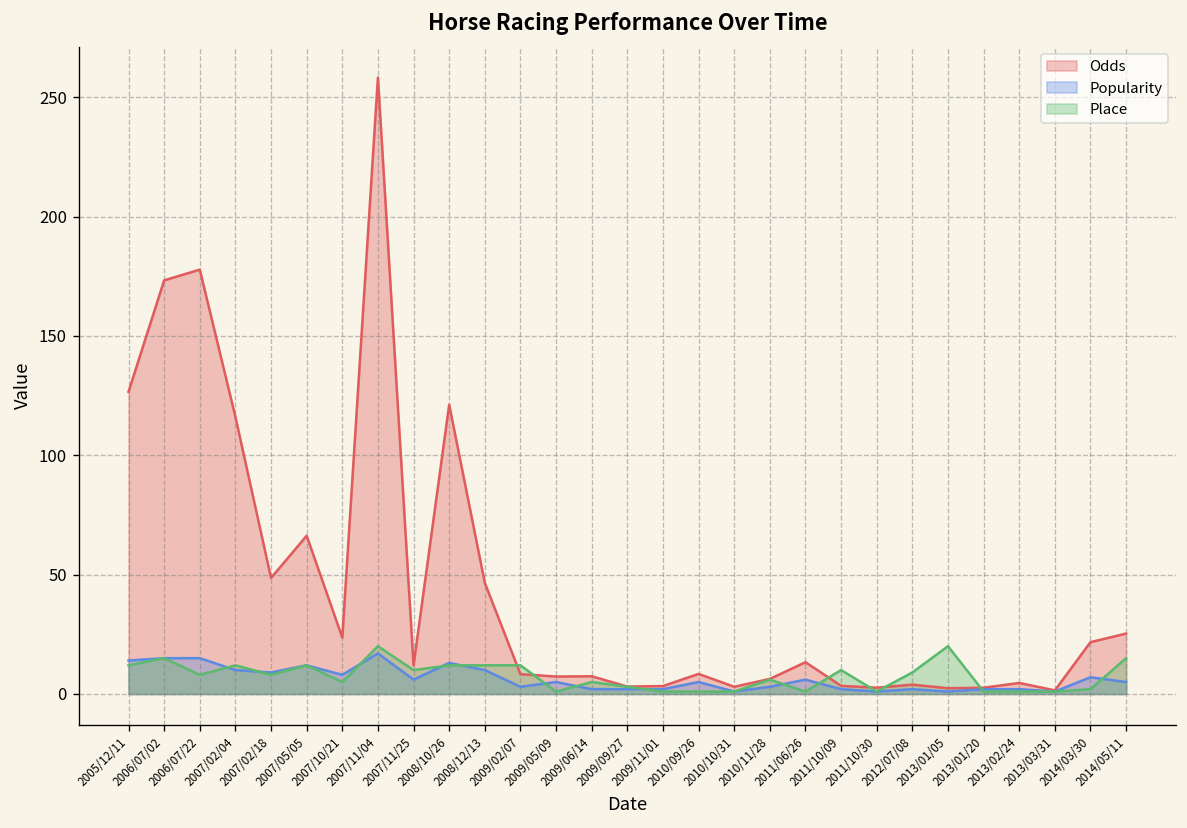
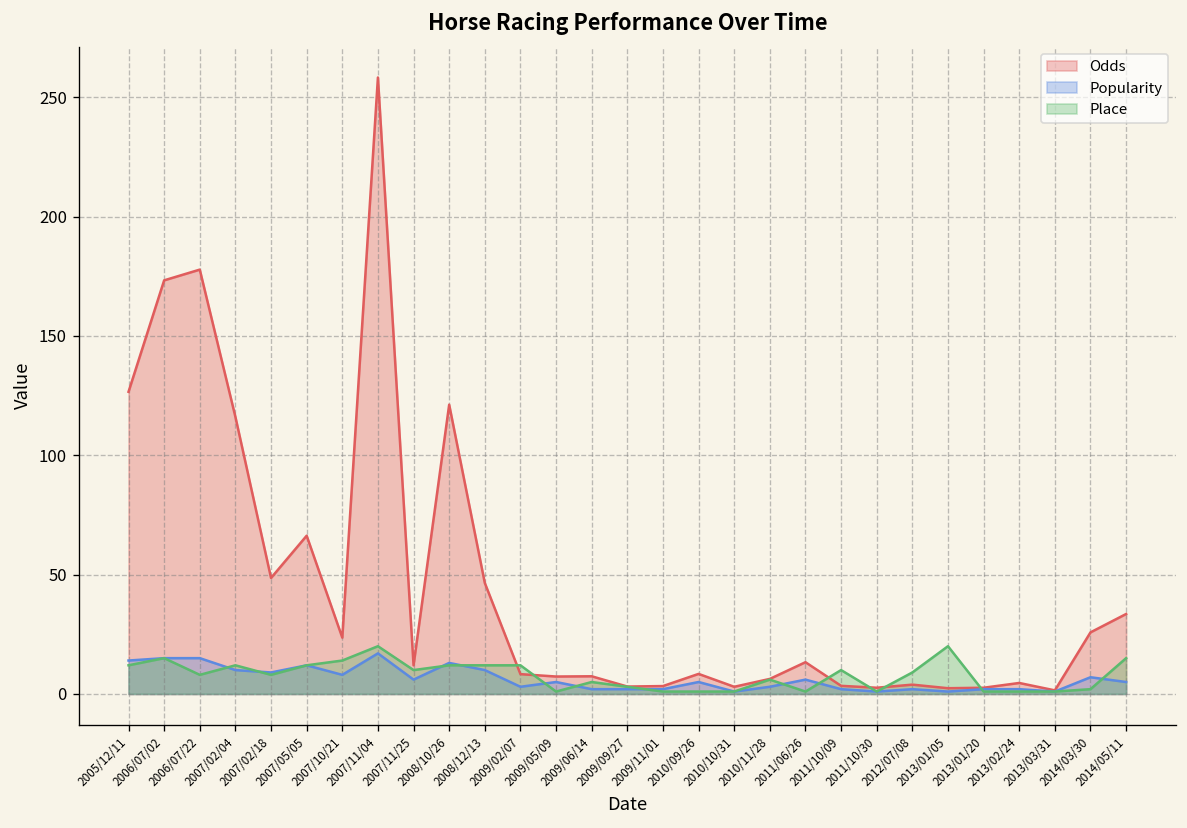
  {
    "Odds": {
      "2005/12/11": 127,
      "2006/07/02": 173,
      "2006/07/22": 178,
      "2007/02/04": 116,
      "2007/02/18": 49,
      "2007/05/05": 66,
      "2007/10/21": 24,
      "2007/11/04": 258,
      "2007/11/25": 12,
      "2008/10/26": 121,
      "2008/12/13": 47,
      "2009/02/07": 8,
      "2009/05/09": 7,
      "2009/06/14": 7,
      "2009/11/01": 3,
      "2010/09/26": 8,
      "2010/10/31": 3,
      "2011/06/26": 13,
      "2011/10/09": 3,
      "2011/10/30": 3,
      "2012/07/08": 4,
      "2013/01/05": 2,
      "2013/02/24": 5,
-     "2014/03/30": 22,
-     "2014/05/11": 25
+     "2014/03/30": 26,
+     "2014/05/11": 34
    },
    "Popularity": {
      "2005/12/11": 14,
      "2006/07/22": 15,
      "2007/02/04": 10,
      "2007/10/21": 8,
      "2007/11/04": 17,
      "2007/11/25": 6,
      "2008/12/13": 10,
      "2009/02/07": 3,
      "2009/05/09": 5,
      "2009/06/14": 2,
      "2010/09/26": 5,
      "2010/11/28": 3,
      "2011/06/26": 6,
      "2011/10/09": 2,
      "2012/07/08": 2,
      "2013/01/05": 1,
      "2014/03/30": 7,
      "2014/05/11": 5
    },
    "Place": {
      "2005/12/11": 12,
      "2006/07/22": 8,
      "2007/02/04": 12,
-     "2007/10/21": 5,
+     "2007/10/21": 14,
      "2007/11/04": 20,
      "2007/11/25": 10,
      "2008/12/13": 12,
      "2009/02/07": 12,
      "2009/05/09": 1,
      "2009/06/14": 5,
      "2010/09/26": 1,
      "2011/06/26": 1,
      "2011/10/09": 10,
      "2012/07/08": 9,
      "2013/01/05": 20,
      "2014/03/30": 2,
      "2014/05/11": 15
    }
  }
